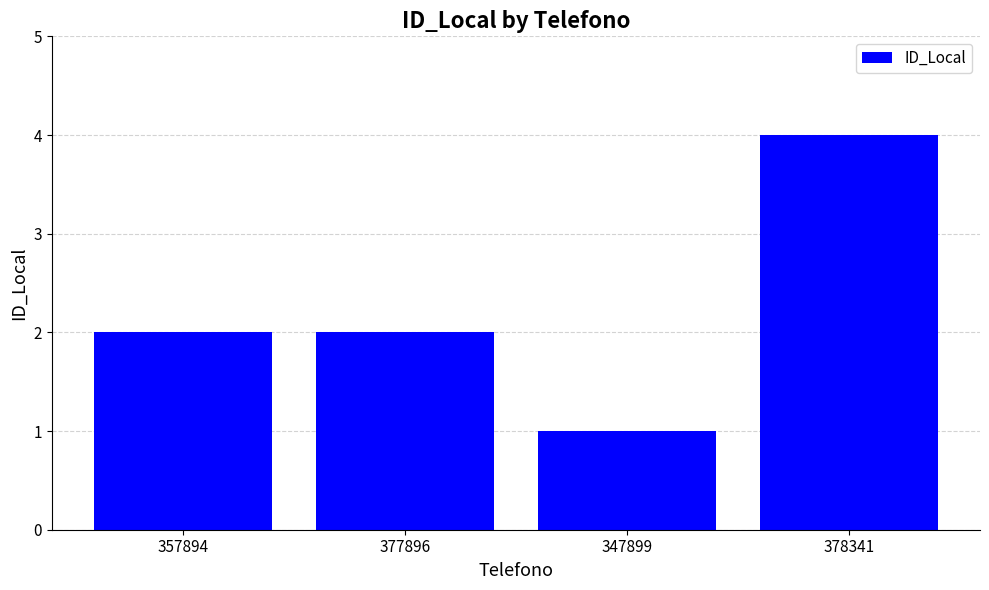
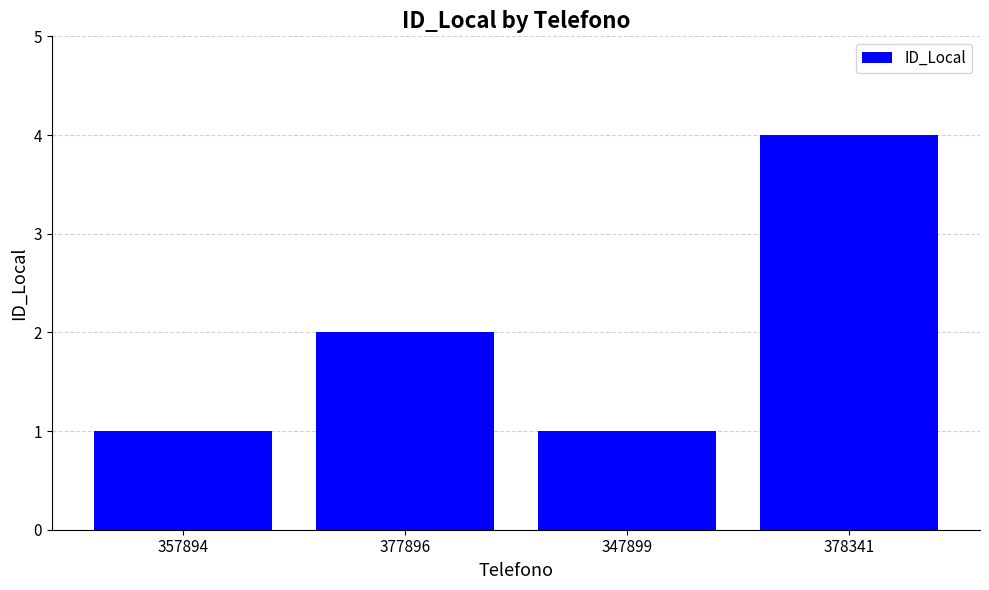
  {
-   "357894": 2,
+   "357894": 1,
    "377896": 2,
    "347899": 1,
    "378341": 4
  }
